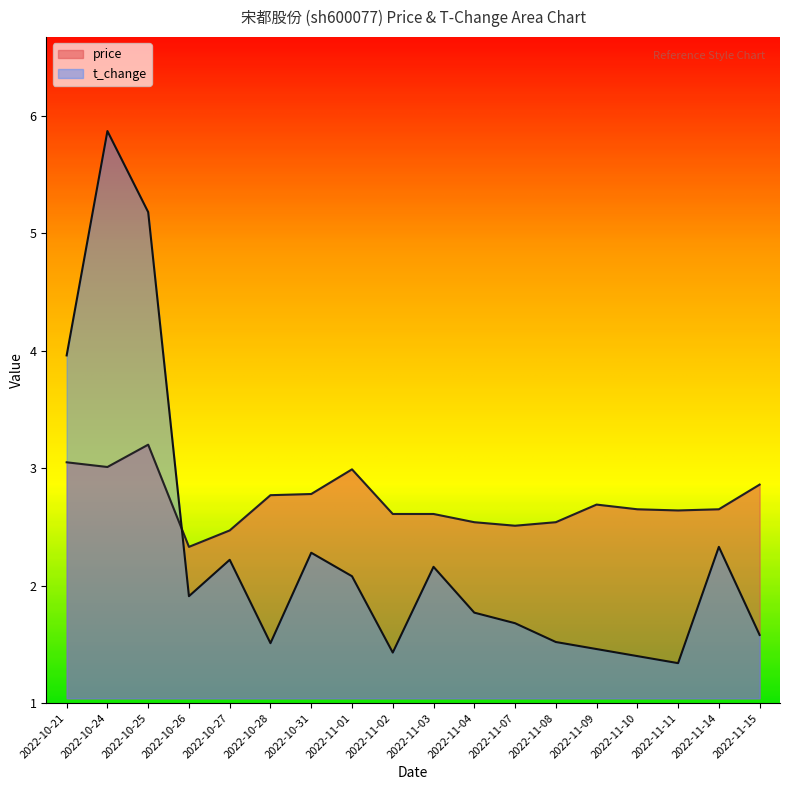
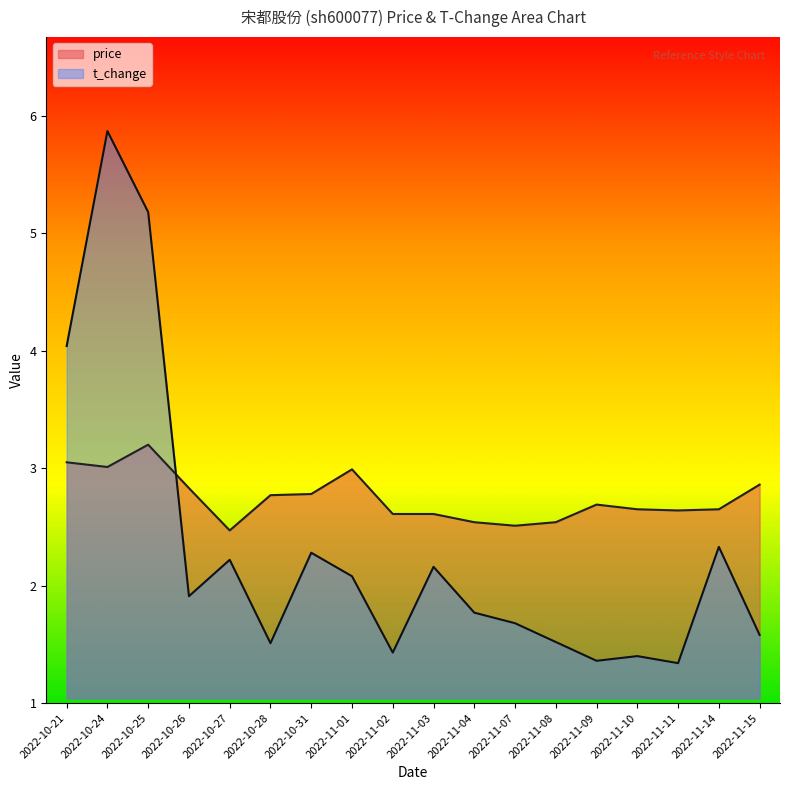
  {
    "price": {
      "2022-10-21": 3.05,
      "2022-10-24": 3.01,
      "2022-10-25": 3.20,
-     "2022-10-26": 2.33,
+     "2022-10-26": 2.83,
      "2022-10-27": 2.47,
      "2022-10-28": 2.77,
      "2022-10-31": 2.78,
      "2022-11-01": 2.99,
      "2022-11-02": 2.61,
      "2022-11-03": 2.61,
      "2022-11-04": 2.54,
      "2022-11-07": 2.51,
      "2022-11-08": 2.54,
      "2022-11-09": 2.69,
      "2022-11-10": 2.65,
      "2022-11-11": 2.64,
      "2022-11-14": 2.65,
      "2022-11-15": 2.86
    },
    "t_change": {
-     "2022-10-21": 3.96,
+     "2022-10-21": 4.04,
      "2022-10-24": 5.87,
      "2022-10-25": 5.18,
      "2022-10-26": 1.91,
      "2022-10-27": 2.22,
      "2022-10-28": 1.51,
      "2022-10-31": 2.28,
      "2022-11-01": 2.08,
      "2022-11-02": 1.43,
      "2022-11-03": 2.16,
      "2022-11-04": 1.77,
      "2022-11-07": 1.68,
      "2022-11-08": 1.52,
-     "2022-11-09": 1.46,
+     "2022-11-09": 1.36,
      "2022-11-10": 1.40,
      "2022-11-11": 1.34,
      "2022-11-14": 2.33,
      "2022-11-15": 1.58
    }
  }
